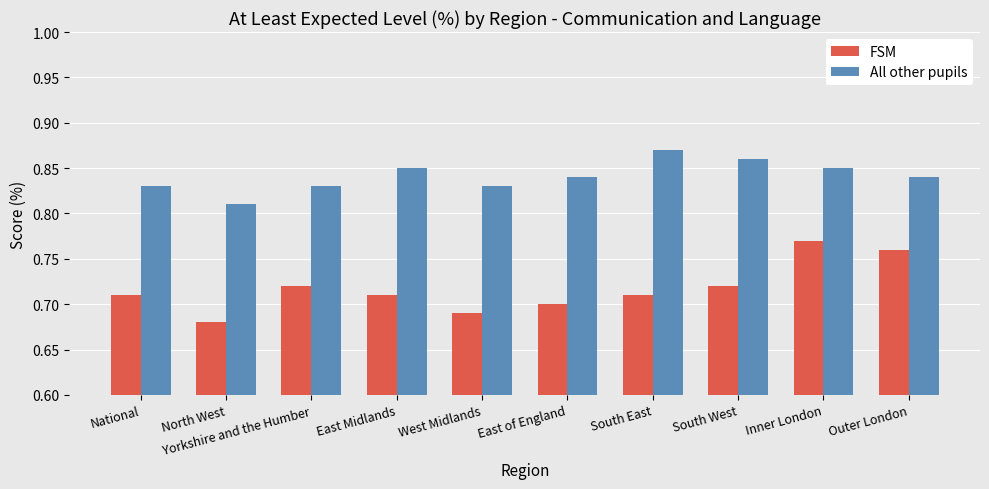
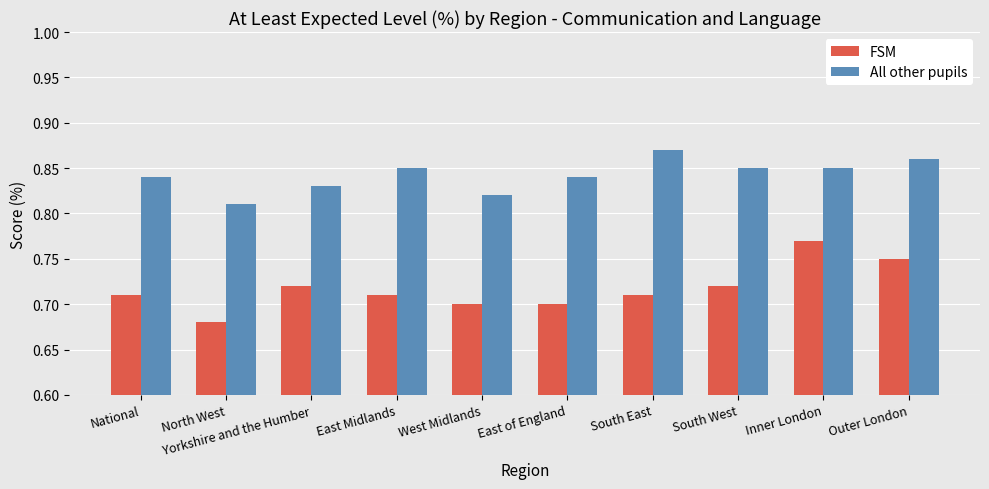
  {
    "FSM": {
      "National": 0.71,
      "North West": 0.68,
      "Yorkshire and the Humber": 0.72,
      "East Midlands": 0.71,
-     "West Midlands": 0.69,
+     "West Midlands": 0.70,
      "East of England": 0.70,
      "South East": 0.71,
      "South West": 0.72,
      "Inner London": 0.77,
-     "Outer London": 0.76
+     "Outer London": 0.75
    },
    "All other pupils": {
-     "National": 0.83,
+     "National": 0.84,
      "North West": 0.81,
      "Yorkshire and the Humber": 0.83,
      "East Midlands": 0.85,
-     "West Midlands": 0.83,
+     "West Midlands": 0.82,
      "East of England": 0.84,
      "South East": 0.87,
-     "South West": 0.86,
+     "South West": 0.85,
      "Inner London": 0.85,
-     "Outer London": 0.84
+     "Outer London": 0.86
    }
  }
